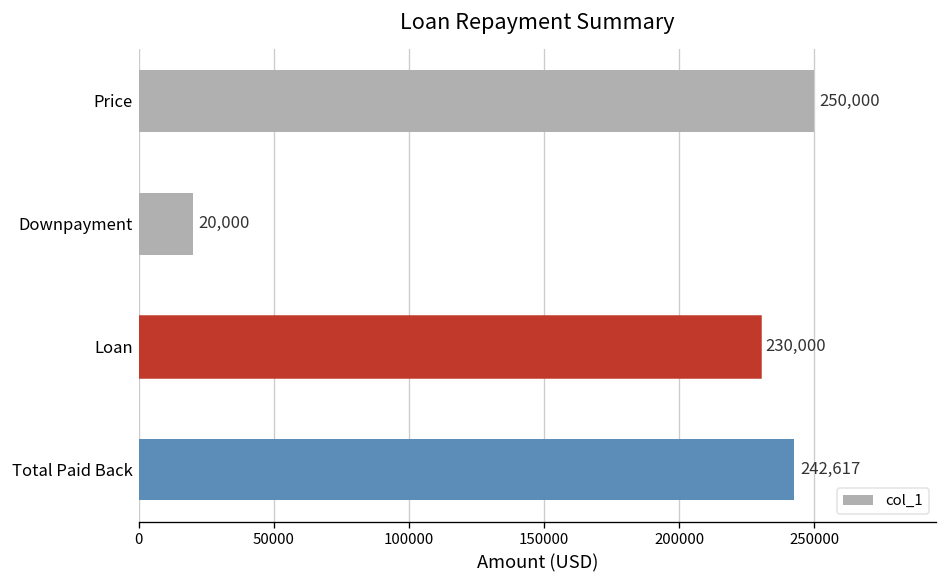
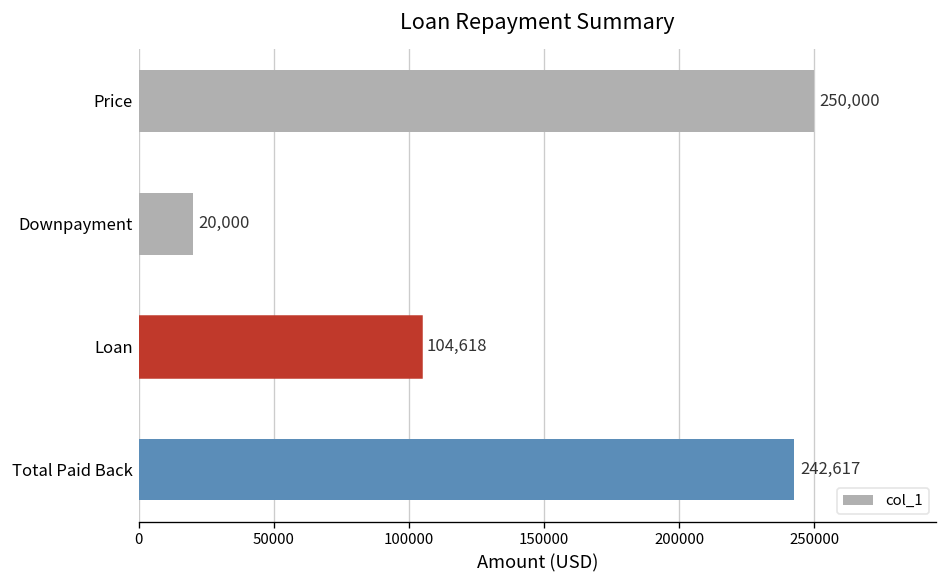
  {
    "Price": "250,000",
    "Downpayment": "20,000",
-   "Loan": "230,000",
+   "Loan": "104,618",
    "Total Paid Back": "242,617"
  }
